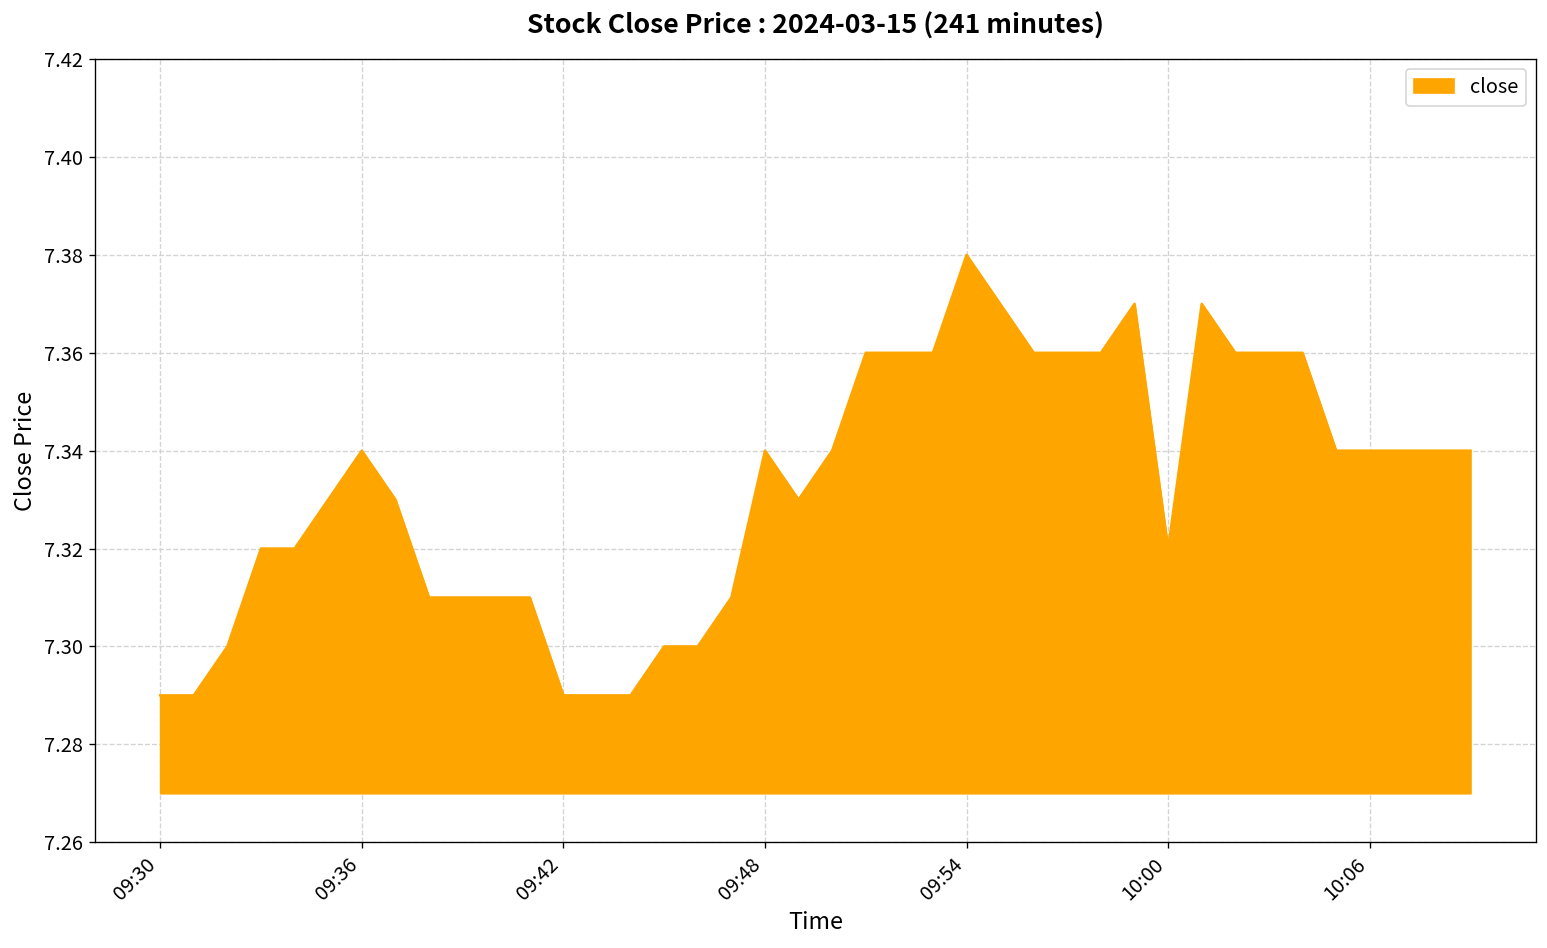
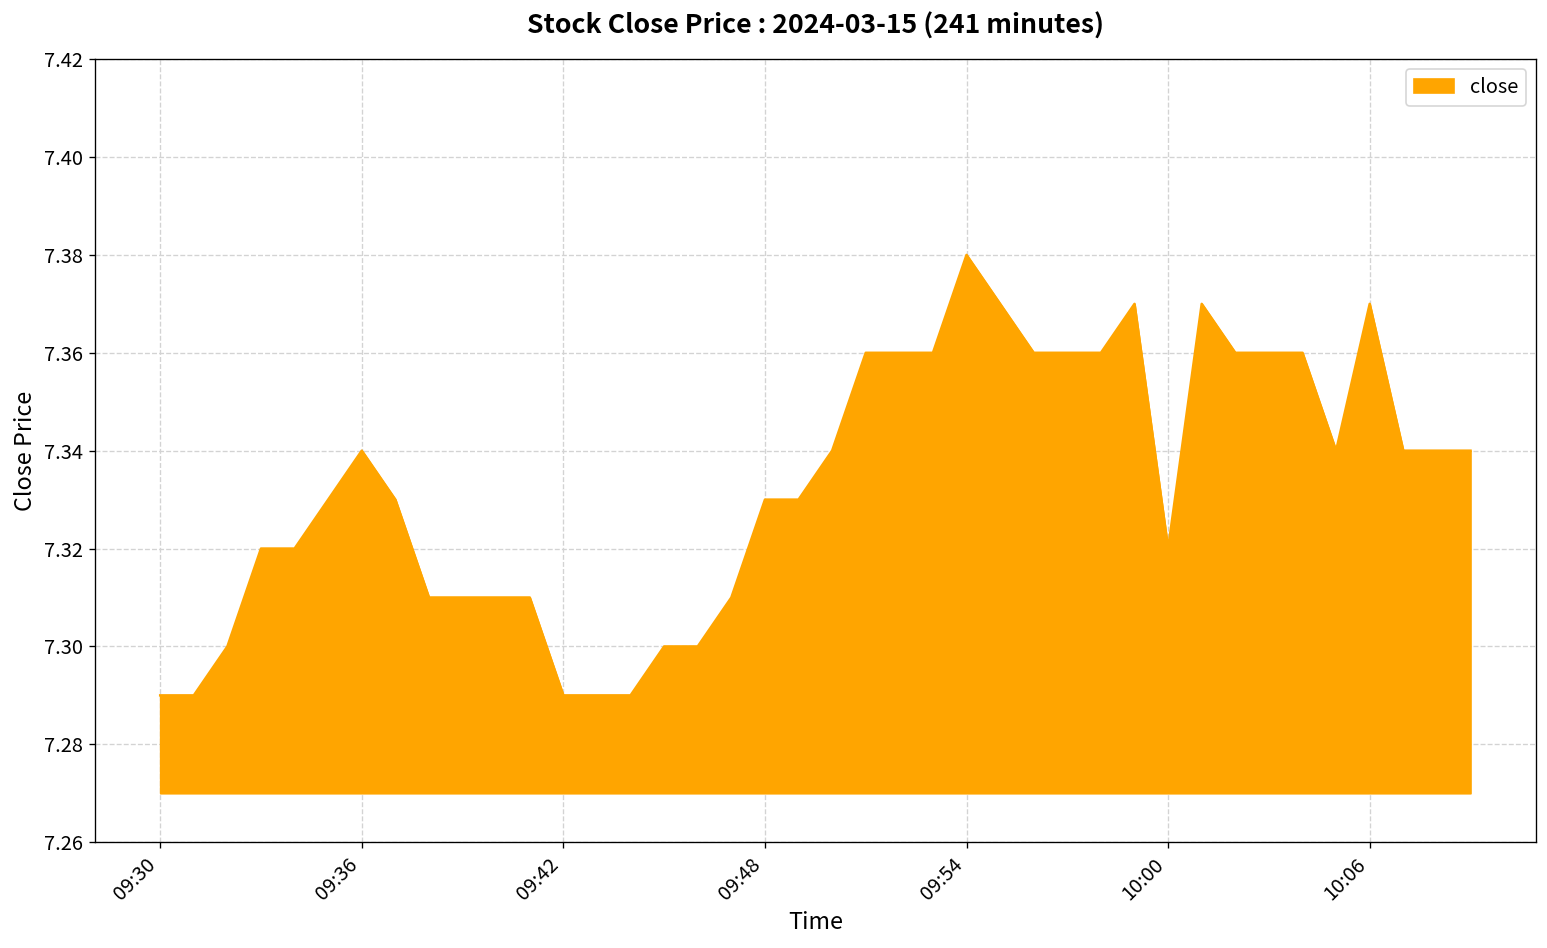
  {
    "09:30": 7.29,
    "09:36": 7.34,
    "09:42": 7.29,
-   "09:48": 7.34,
+   "09:48": 7.33,
    "09:54": 7.38,
    "10:00": 7.32,
-   "10:06": 7.34
+   "10:06": 7.37
  }
